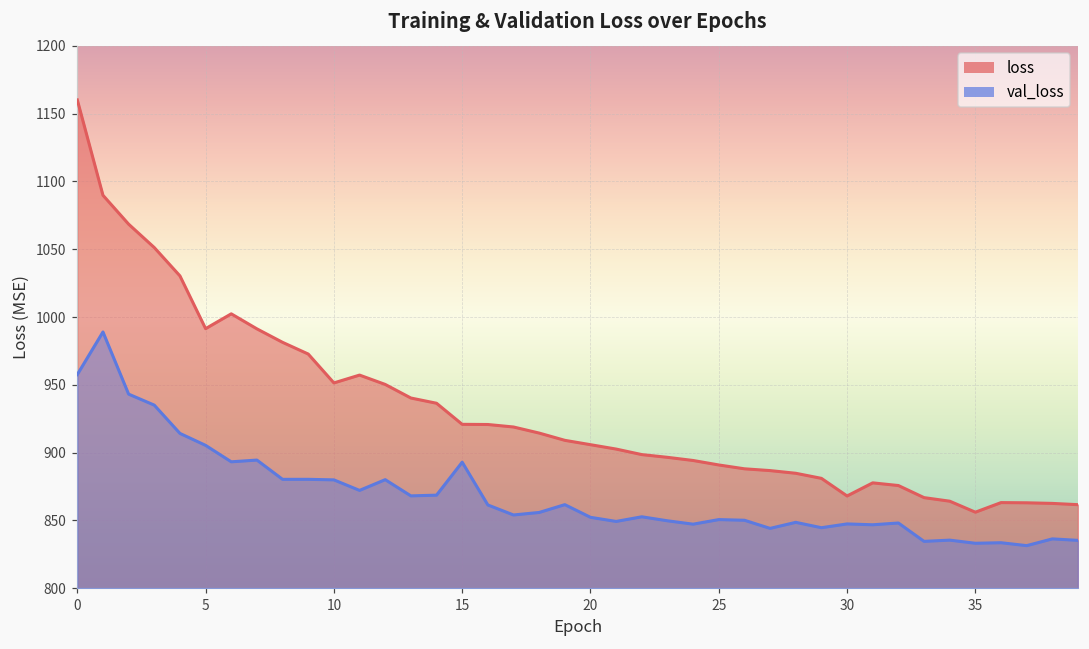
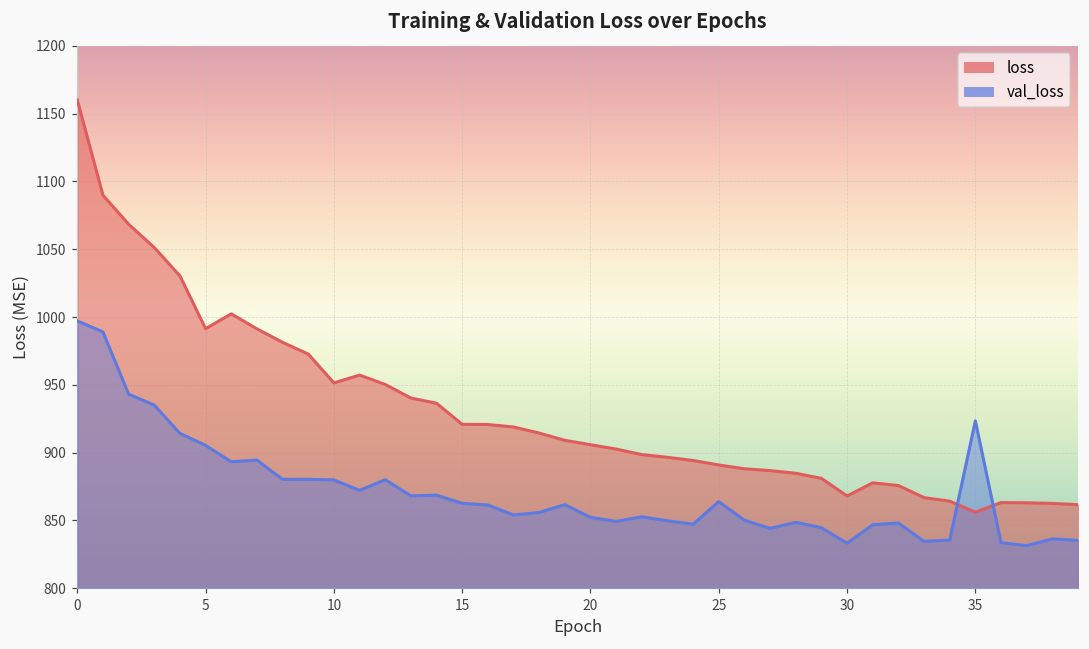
  {
    "loss": {
      "0": 1160,
      "5": 991,
      "10": 951,
      "15": 921,
      "20": 906,
      "25": 891,
      "30": 868,
      "35": 856
    },
    "val_loss": {
-     "0": 958,
+     "0": 997,
      "5": 905,
      "10": 880,
-     "15": 893,
+     "15": 863,
      "20": 852,
-     "25": 851,
-     "30": 847,
-     "35": 833
+     "25": 864,
+     "30": 833,
+     "35": 923
    }
  }
